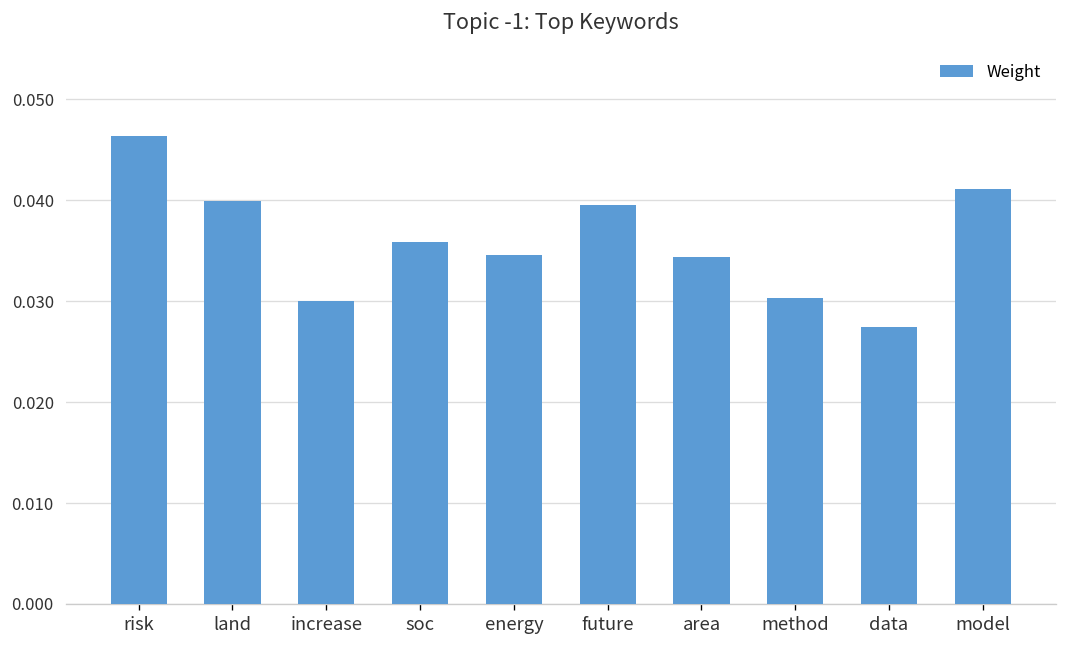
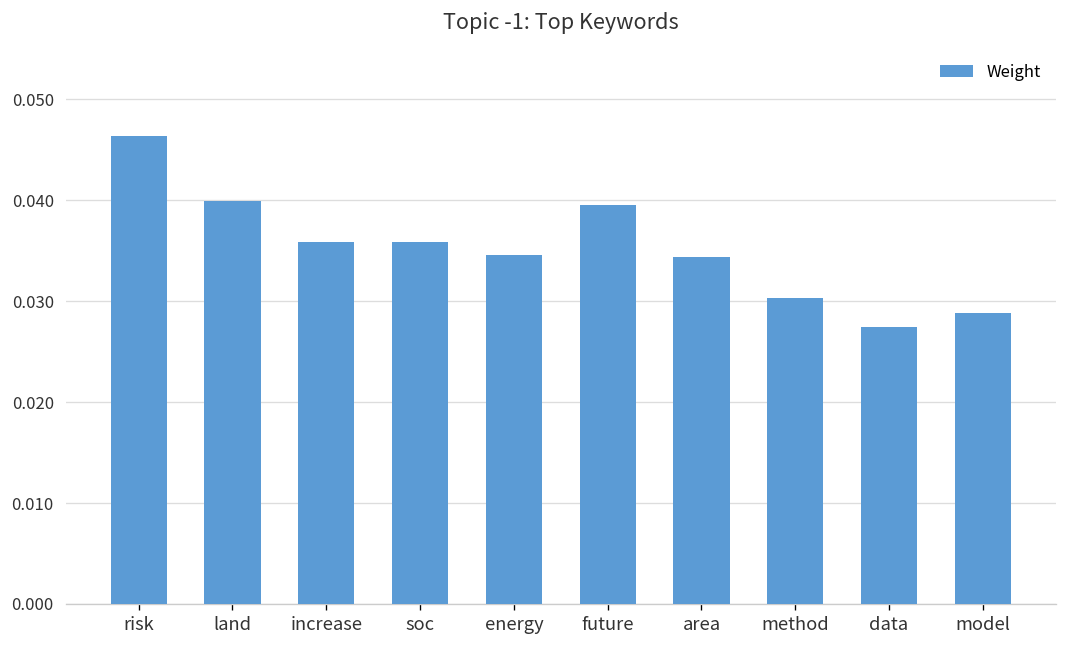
  {
    "risk": 0.046,
    "land": 0.040,
-   "increase": 0.030,
+   "increase": 0.036,
    "soc": 0.036,
    "energy": 0.035,
    "future": 0.040,
    "area": 0.034,
    "method": 0.030,
    "data": 0.027,
-   "model": 0.041
+   "model": 0.029
  }
